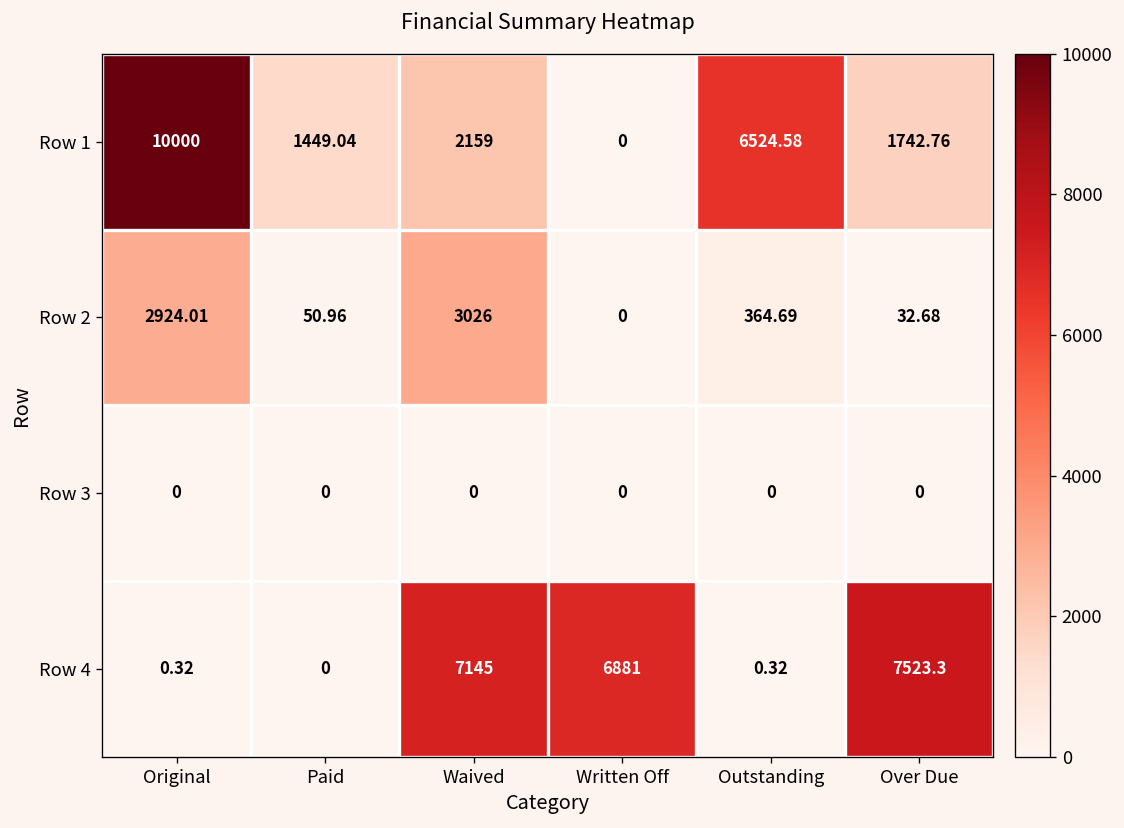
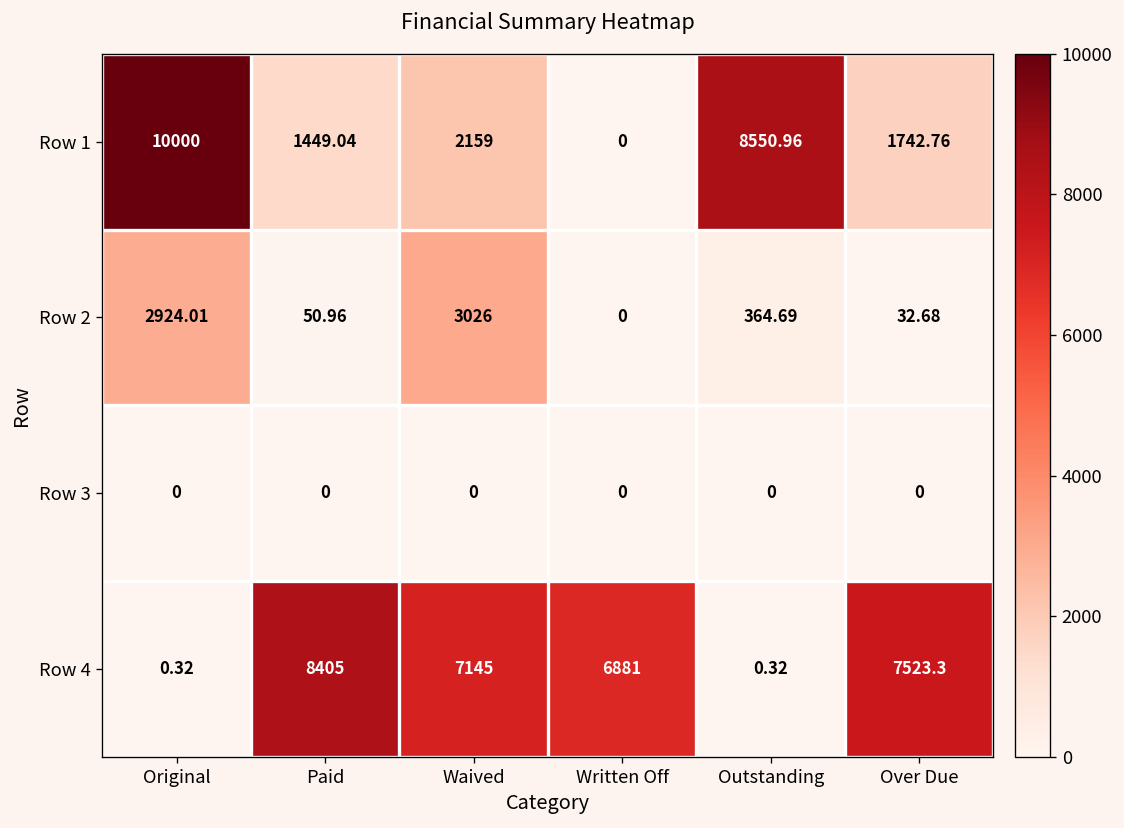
  {
    "Row 1": {
      "Original": 10000,
      "Paid": 1449.04,
      "Waived": 2159,
      "Written Off": 0,
-     "Outstanding": 6524.58,
+     "Outstanding": 8550.96,
      "Over Due": 1742.76
    },
    "Row 2": {
      "Original": 2924.01,
      "Paid": 50.96,
      "Waived": 3026,
      "Written Off": 0,
      "Outstanding": 364.69,
      "Over Due": 32.68
    },
    "Row 3": {
      "Original": 0,
      "Paid": 0,
      "Waived": 0,
      "Written Off": 0,
      "Outstanding": 0,
      "Over Due": 0
    },
    "Row 4": {
      "Original": 0.32,
-     "Paid": 0,
+     "Paid": 8405,
      "Waived": 7145,
      "Written Off": 6881,
      "Outstanding": 0.32,
      "Over Due": 7523.3
    }
  }
